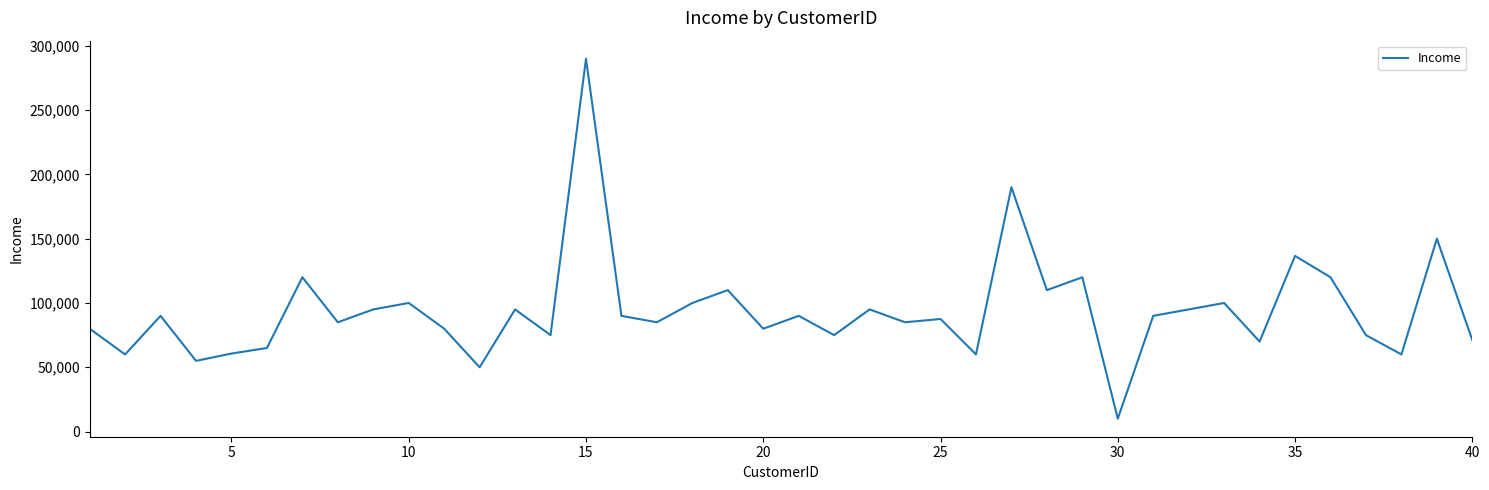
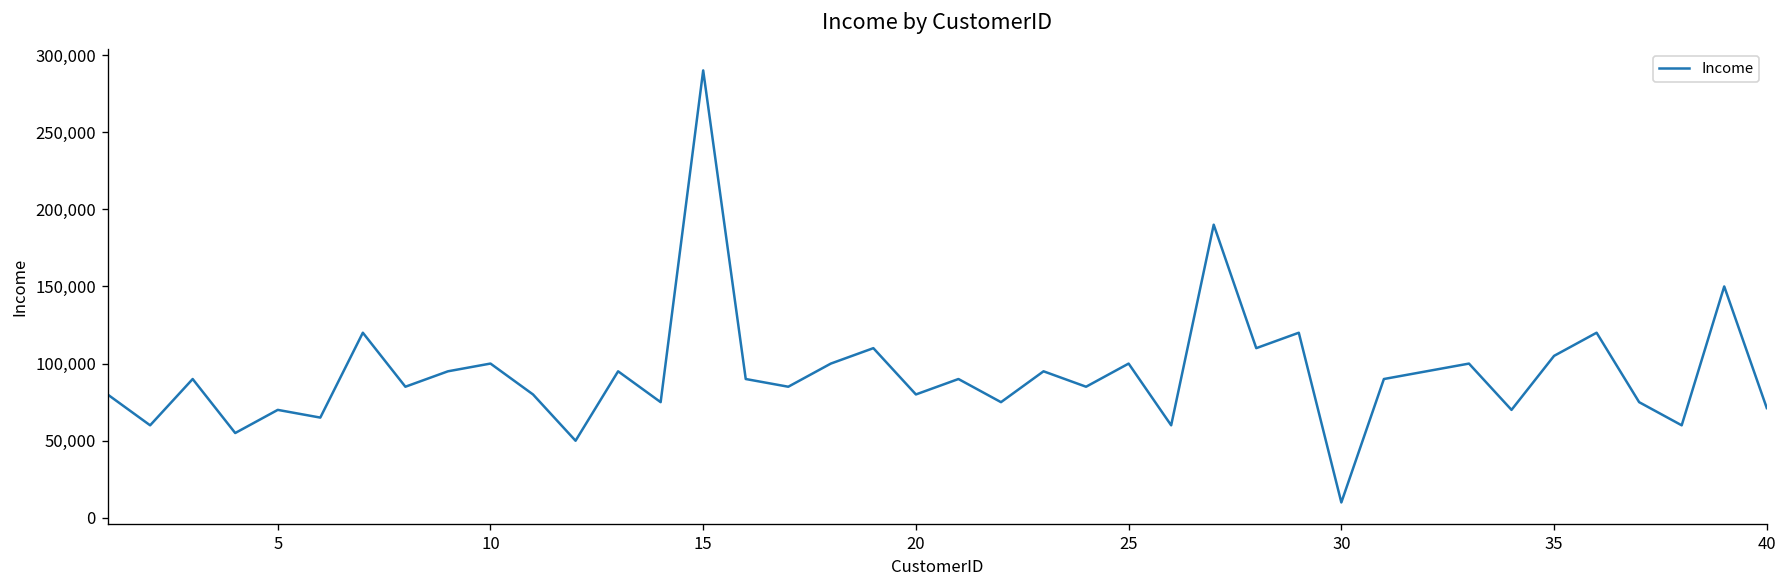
  {
-   "5": "61,000",
+   "5": "70,000",
    "10": "100,000",
    "15": "290,000",
    "20": "80,000",
-   "25": "88,000",
+   "25": "100,000",
    "30": "10,000",
-   "35": "137,000",
+   "35": "105,000",
    "40": "71,000"
  }
